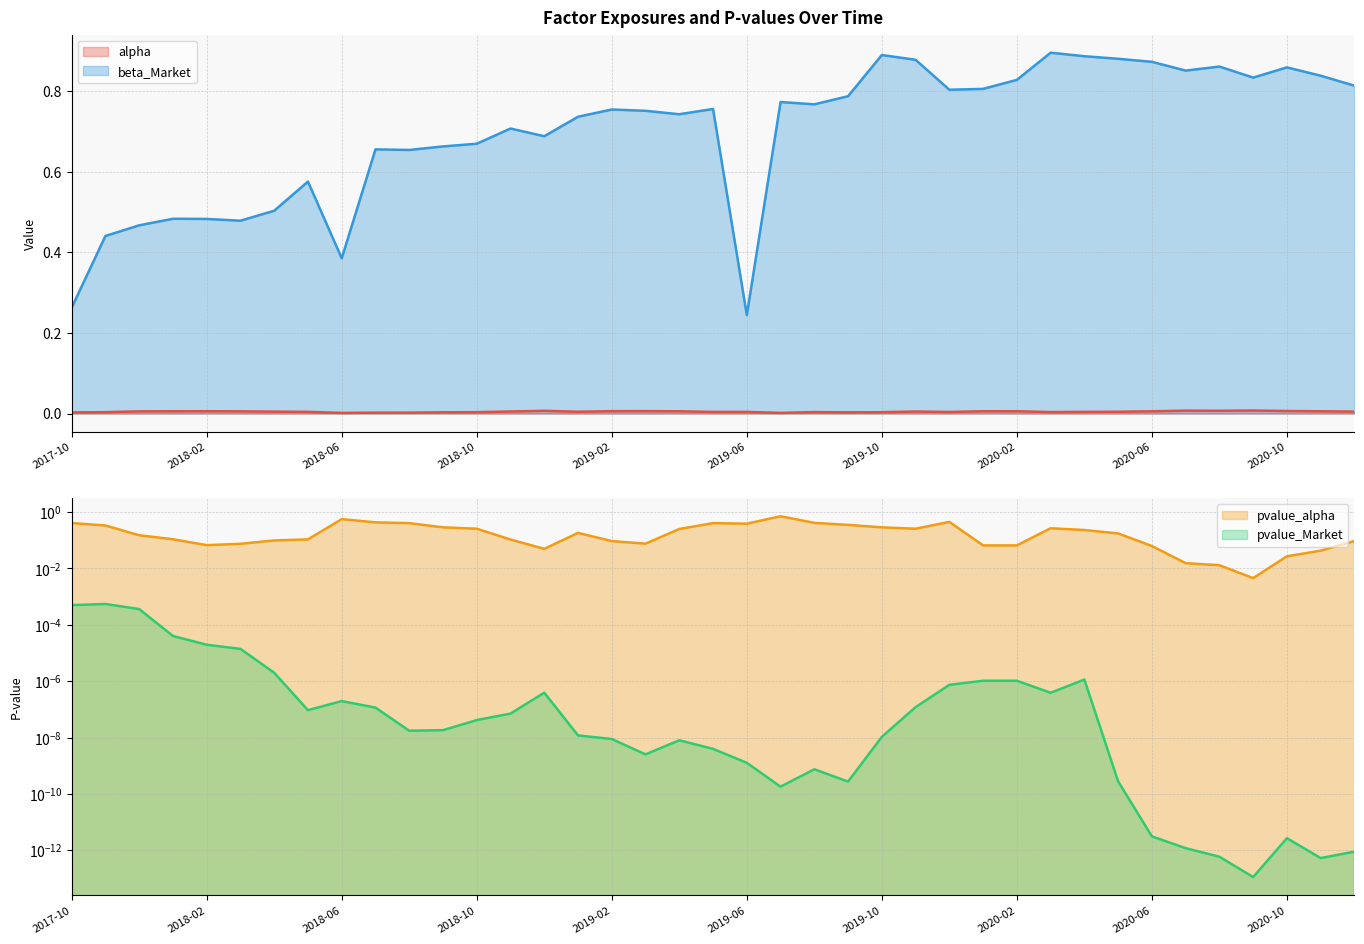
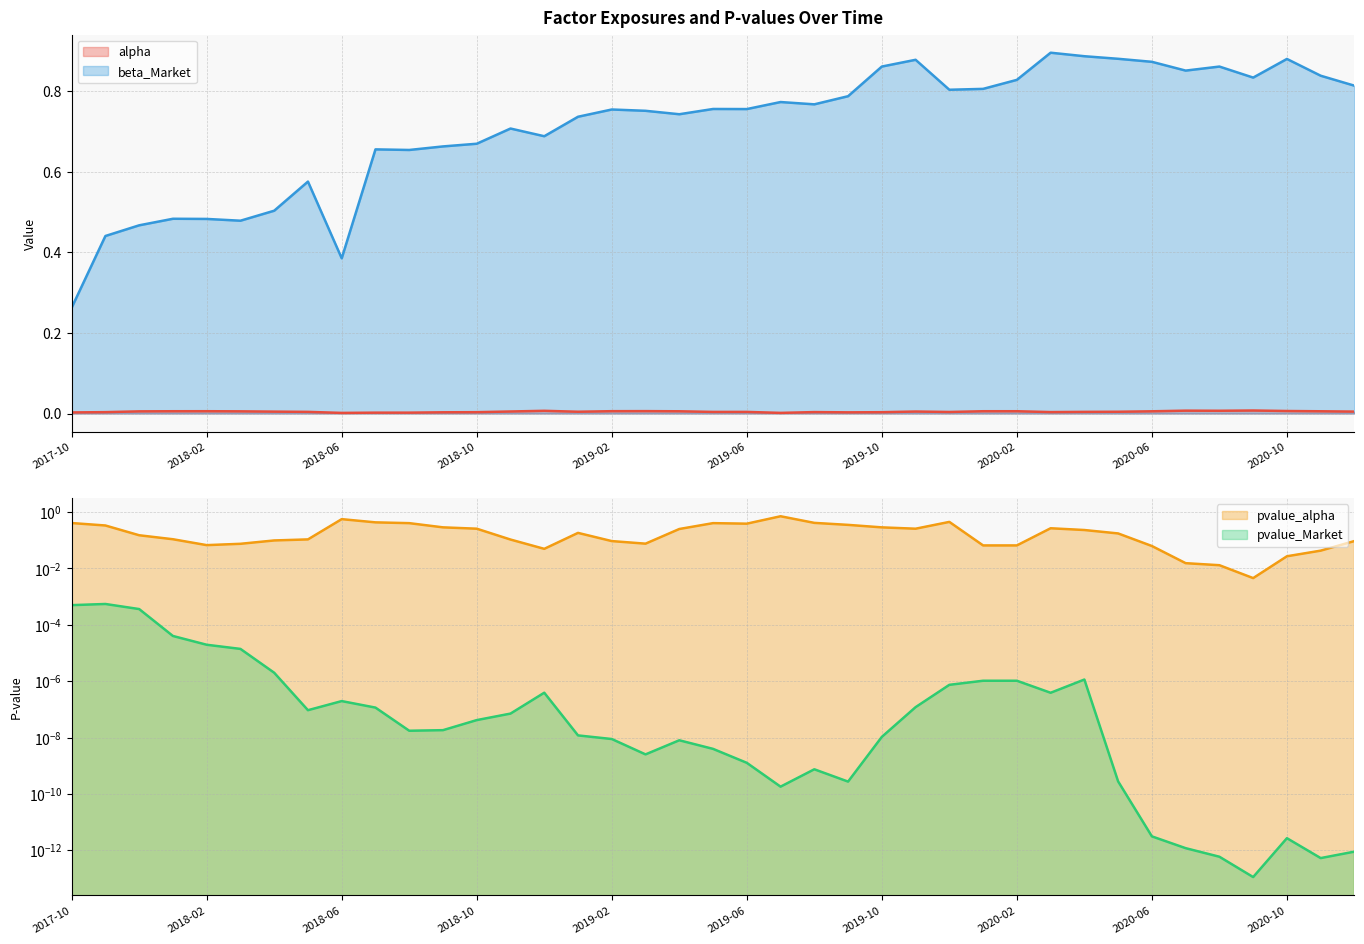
  {
    "Factor Exposures and P-values Over Time": {
      "alpha": {
        "2017-10": 0.00,
        "2018-02": 0.01,
        "2018-06": 0.00,
        "2018-10": 0.00,
        "2019-02": 0.01,
        "2019-06": 0.00,
        "2019-10": 0.00,
        "2020-02": 0.01,
        "2020-06": 0.01,
        "2020-10": 0.01
      },
      "beta_Market": {
        "2017-10": 0.26,
        "2018-02": 0.48,
        "2018-06": 0.39,
        "2018-10": 0.67,
        "2019-02": 0.75,
-       "2019-06": 0.24,
-       "2019-10": 0.89,
+       "2019-06": 0.76,
+       "2019-10": 0.86,
        "2020-02": 0.83,
        "2020-06": 0.87,
-       "2020-10": 0.86
+       "2020-10": 0.88
      }
    }
  }
